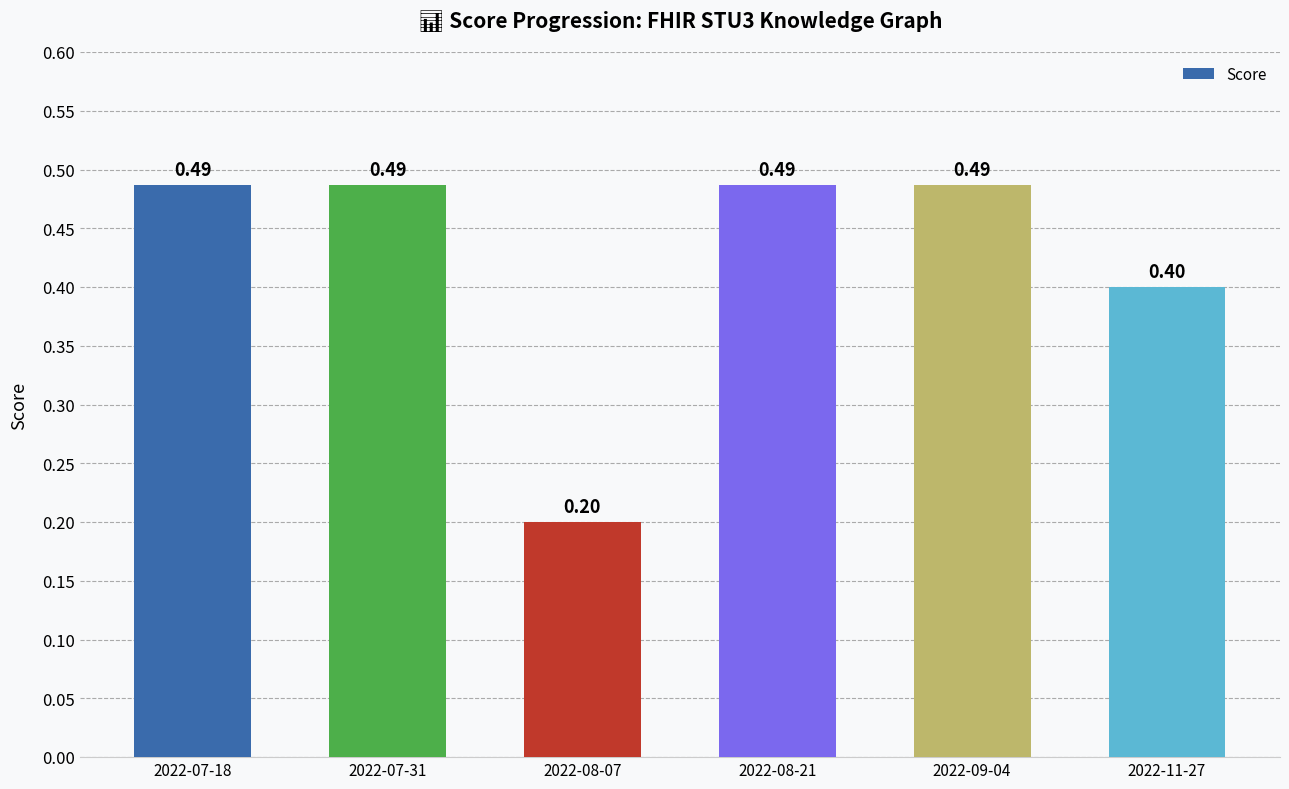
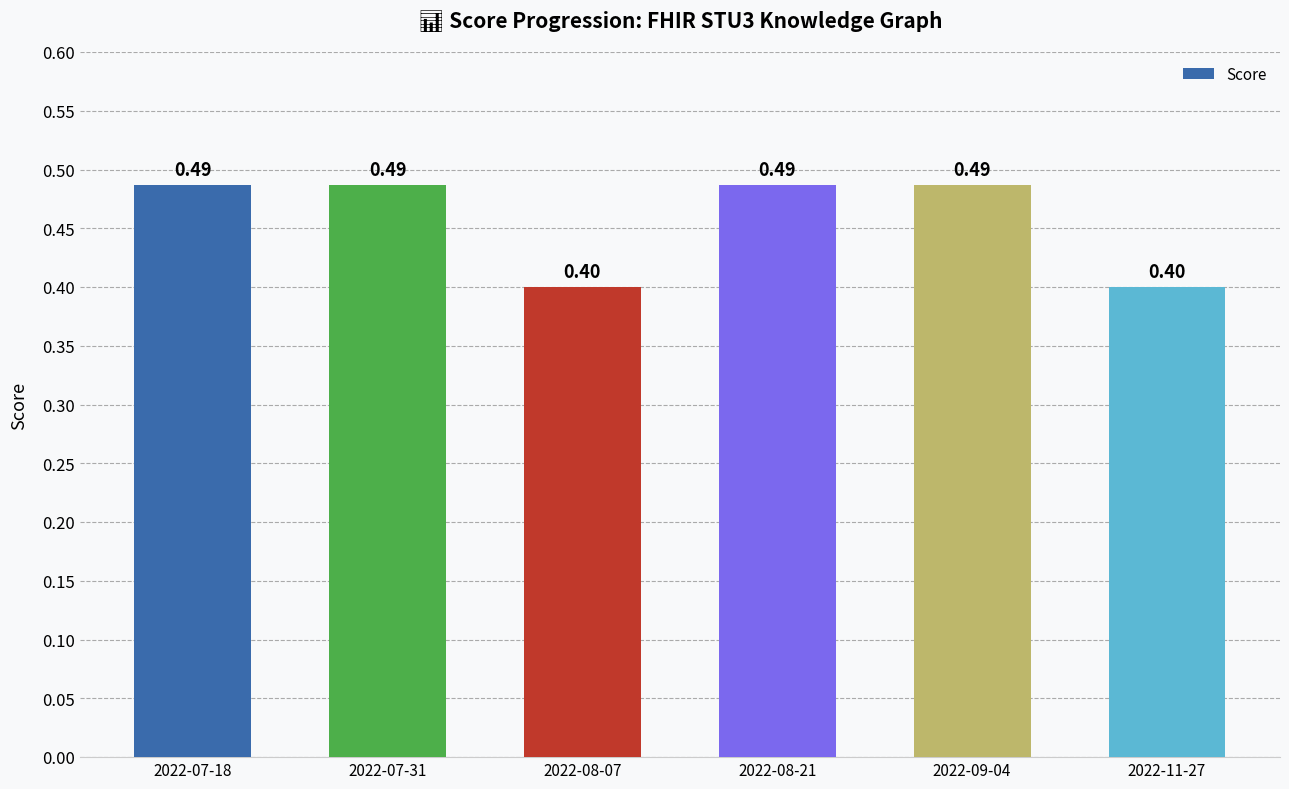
  {
    "2022-07-18": 0.49,
    "2022-07-31": 0.49,
-   "2022-08-07": 0.20,
+   "2022-08-07": 0.40,
    "2022-08-21": 0.49,
    "2022-09-04": 0.49,
    "2022-11-27": 0.40
  }
